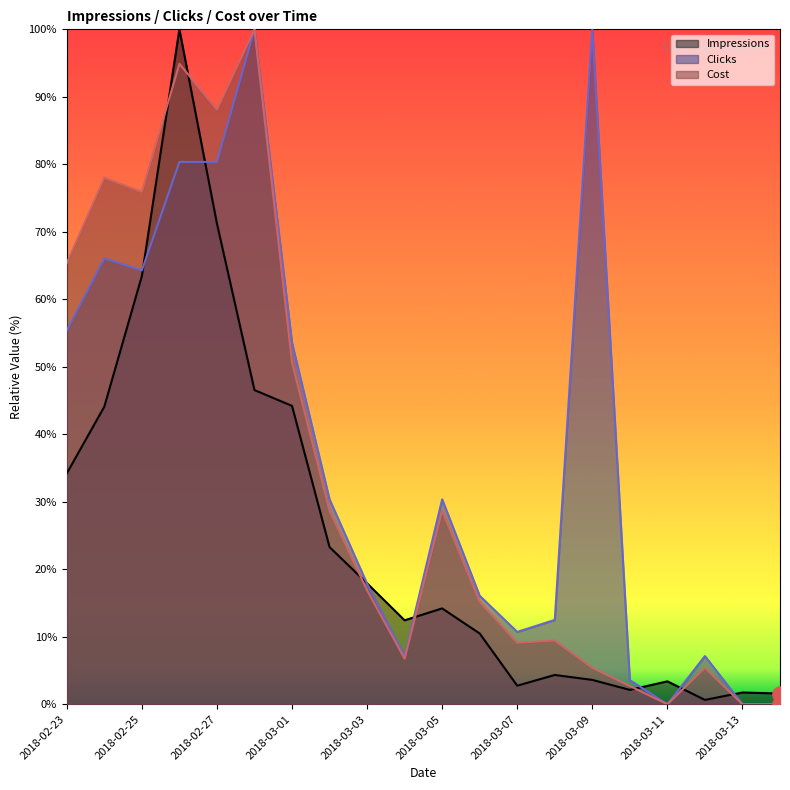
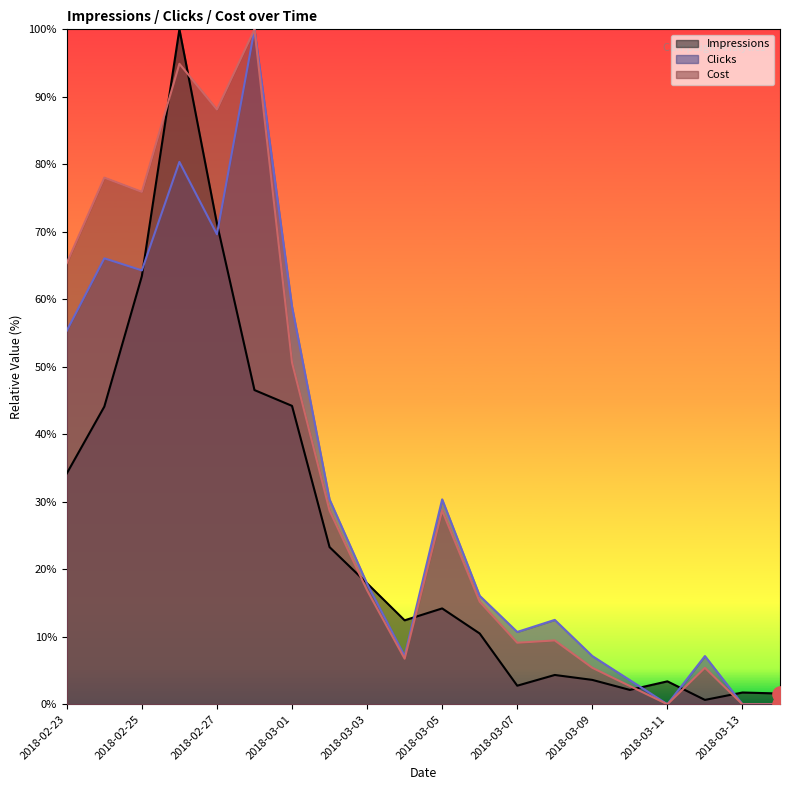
  {
    "Impressions": {
      "2018-02-23": "34%",
      "2018-02-25": "63%",
      "2018-02-27": "71%",
      "2018-03-01": "44%",
      "2018-03-05": "14%",
      "2018-03-07": "3%",
      "2018-03-09": "4%",
      "2018-03-11": "3%",
      "2018-03-13": "2%"
    },
    "Clicks": {
      "2018-02-23": "55%",
      "2018-02-25": "64%",
-     "2018-02-27": "80%",
-     "2018-03-01": "54%",
+     "2018-02-27": "70%",
+     "2018-03-01": "59%",
      "2018-03-05": "30%",
      "2018-03-07": "11%",
-     "2018-03-09": "100%"
+     "2018-03-09": "7%"
    },
    "Cost": {
      "2018-02-23": "65%",
      "2018-02-25": "76%",
      "2018-02-27": "88%",
      "2018-03-01": "51%",
      "2018-03-03": "17%",
      "2018-03-05": "29%",
      "2018-03-07": "9%",
      "2018-03-09": "5%"
    }
  }
